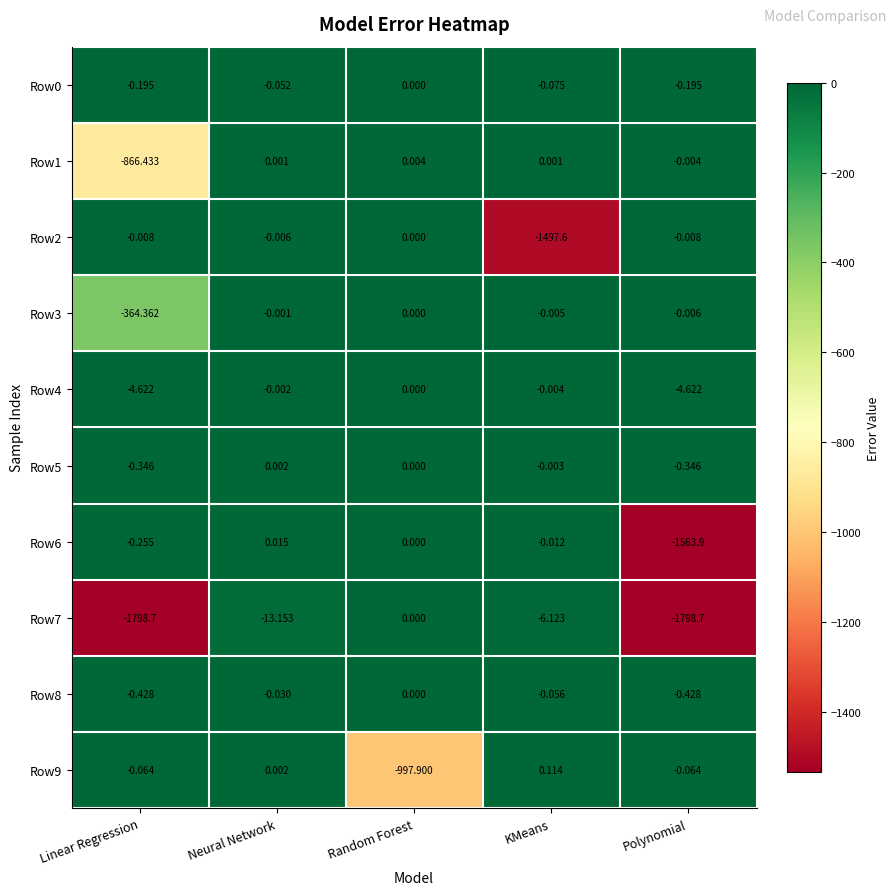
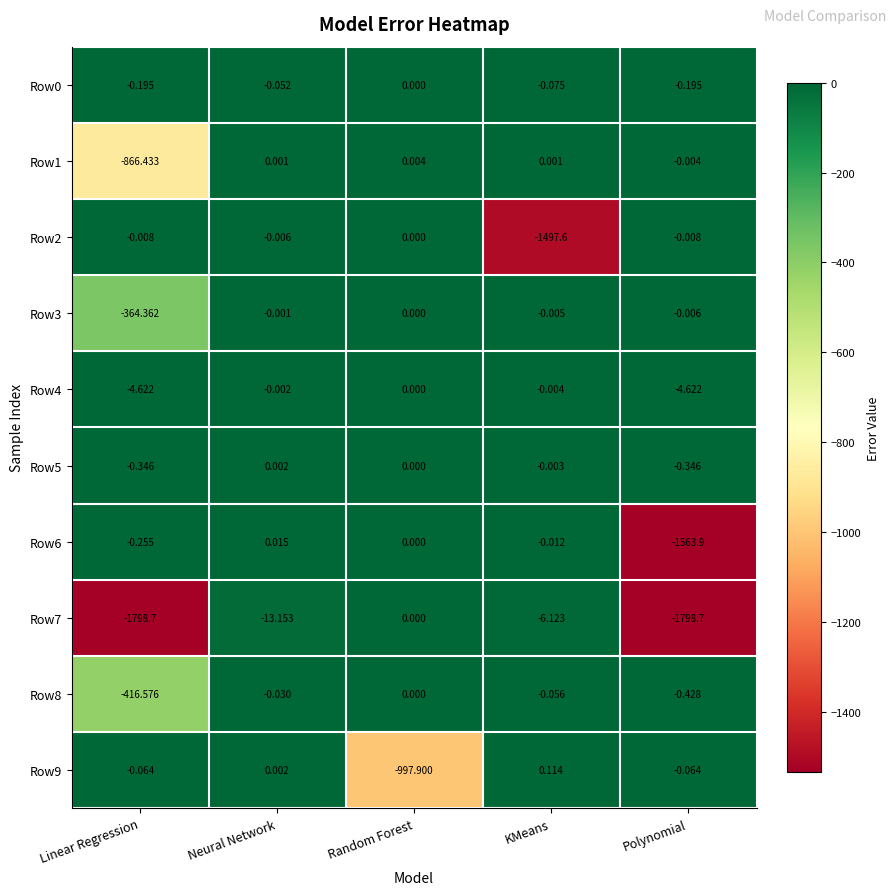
  {
    "Row0": {
      "Linear Regression": -0.195,
      "Neural Network": -0.052,
      "Random Forest": 0.000,
      "KMeans": -0.075,
      "Polynomial": -0.195
    },
    "Row1": {
      "Linear Regression": -866.433,
      "Neural Network": 0.001,
      "Random Forest": 0.004,
      "KMeans": 0.001,
      "Polynomial": -0.004
    },
    "Row2": {
      "Linear Regression": -0.008,
      "Neural Network": -0.006,
      "Random Forest": 0.000,
      "KMeans": -1497.6,
      "Polynomial": -0.008
    },
    "Row3": {
      "Linear Regression": -364.362,
      "Neural Network": -0.001,
      "Random Forest": 0.000,
      "KMeans": -0.005,
      "Polynomial": -0.006
    },
    "Row4": {
      "Linear Regression": -4.622,
      "Neural Network": -0.002,
      "Random Forest": 0.000,
      "KMeans": -0.004,
      "Polynomial": -4.622
    },
    "Row5": {
      "Linear Regression": -0.346,
      "Neural Network": 0.002,
      "Random Forest": 0.000,
      "KMeans": -0.003,
      "Polynomial": -0.346
    },
    "Row6": {
      "Linear Regression": -0.255,
      "Neural Network": 0.015,
      "Random Forest": 0.000,
      "KMeans": -0.012,
      "Polynomial": -1563.9
    },
    "Row7": {
      "Linear Regression": -1798.7,
      "Neural Network": -13.153,
      "Random Forest": 0.000,
      "KMeans": -6.123,
      "Polynomial": -1798.7
    },
    "Row8": {
-     "Linear Regression": -0.428,
+     "Linear Regression": -416.576,
      "Neural Network": -0.030,
      "Random Forest": 0.000,
      "KMeans": -0.056,
      "Polynomial": -0.428
    },
    "Row9": {
      "Linear Regression": -0.064,
      "Neural Network": 0.002,
      "Random Forest": -997.900,
      "KMeans": 0.114,
      "Polynomial": -0.064
    }
  }
